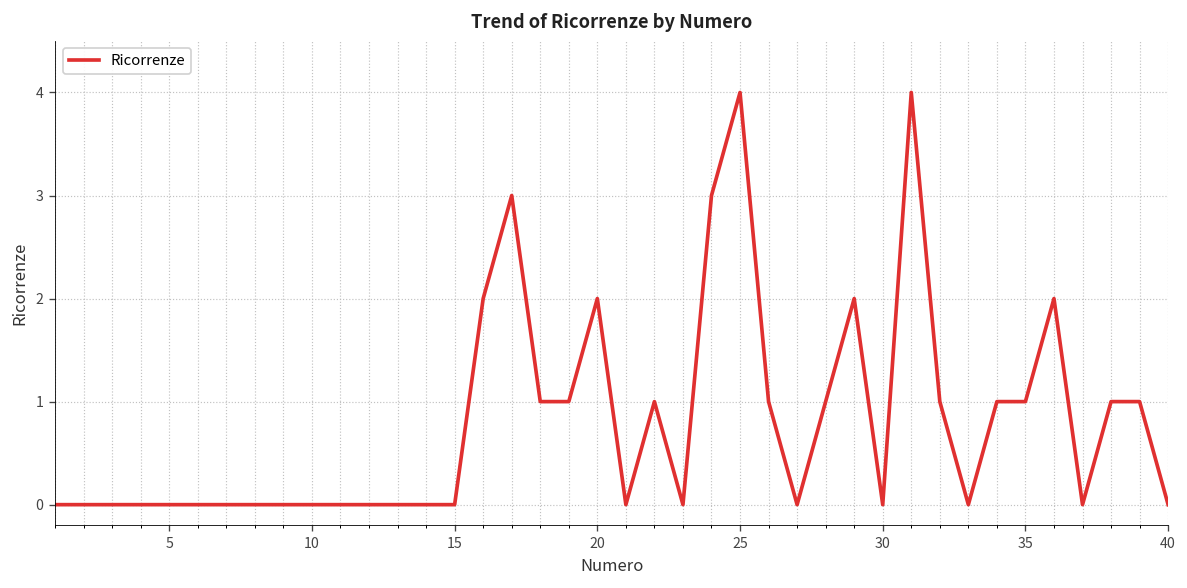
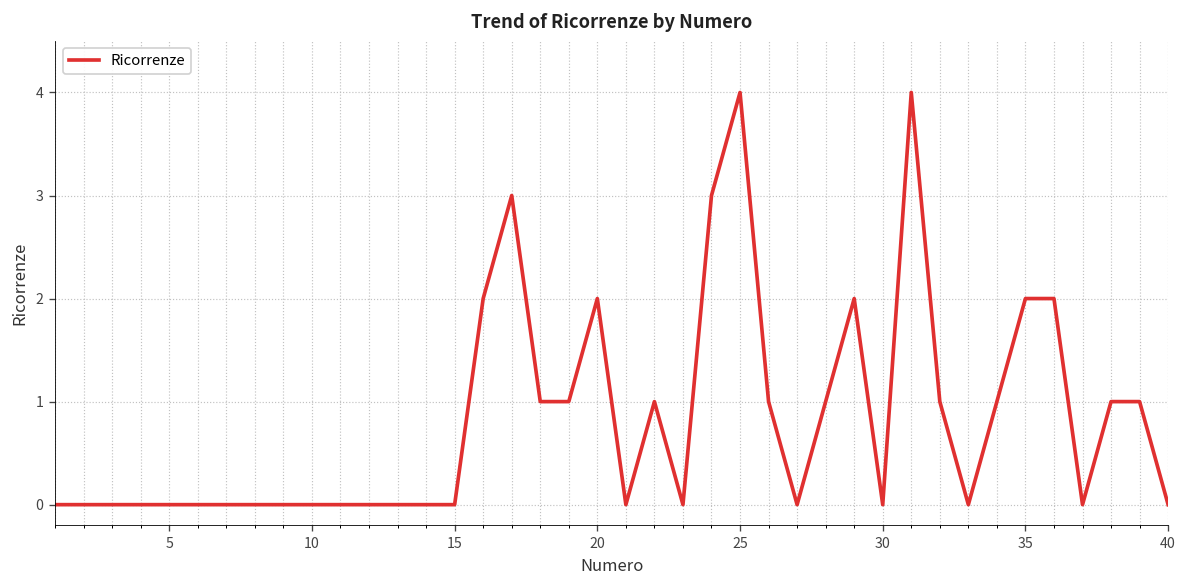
  {
    "5": 0,
    "10": 0,
    "15": 0,
    "20": 2,
    "25": 4,
    "30": 0,
-   "35": 1,
+   "35": 2,
    "40": 0
  }
